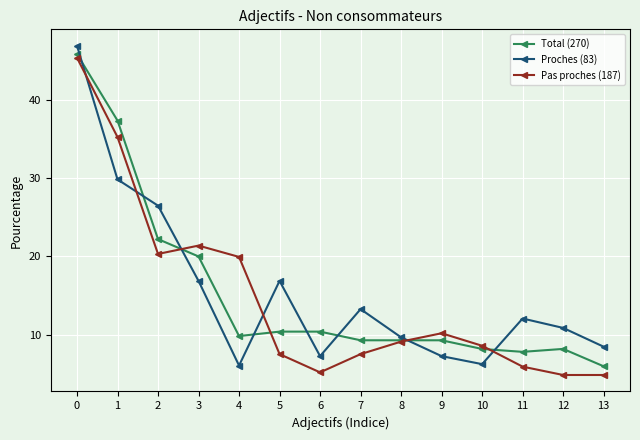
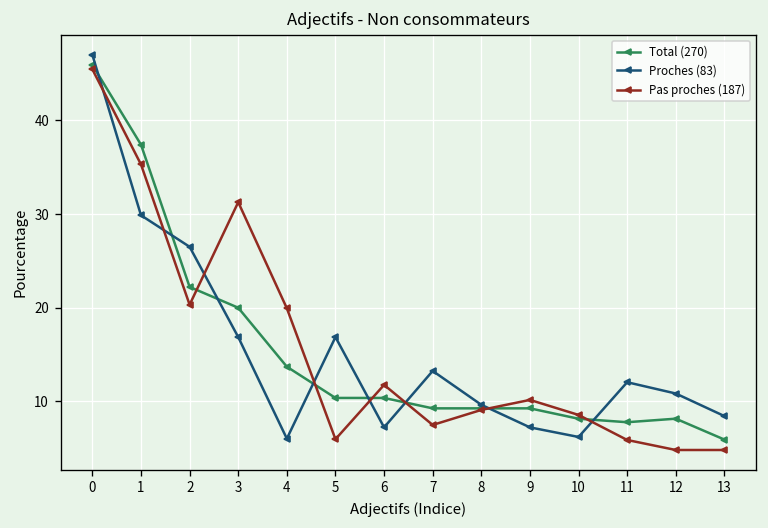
  {
    "Total (270)": {
      "0": 46,
      "1": 37,
      "2": 22,
      "3": 20,
-     "4": 10,
+     "4": 14,
      "5": 10,
      "6": 10,
      "7": 9,
      "9": 9,
      "10": 8,
      "11": 8,
      "12": 8,
      "13": 6
    },
    "Proches (83)": {
      "0": 47,
      "1": 30,
      "2": 27,
      "3": 17,
      "4": 6,
      "5": 17,
      "6": 7,
      "7": 13,
      "8": 10,
      "9": 7,
      "10": 6,
      "11": 12,
      "12": 11,
      "13": 8
    },
    "Pas proches (187)": {
      "0": 45,
      "1": 35,
      "2": 20,
-     "3": 21,
+     "3": 31,
      "4": 20,
-     "5": 7,
-     "6": 5,
+     "5": 6,
+     "6": 12,
      "7": 7,
      "9": 10,
      "10": 9,
      "11": 6,
      "12": 5,
      "13": 5
    }
  }
